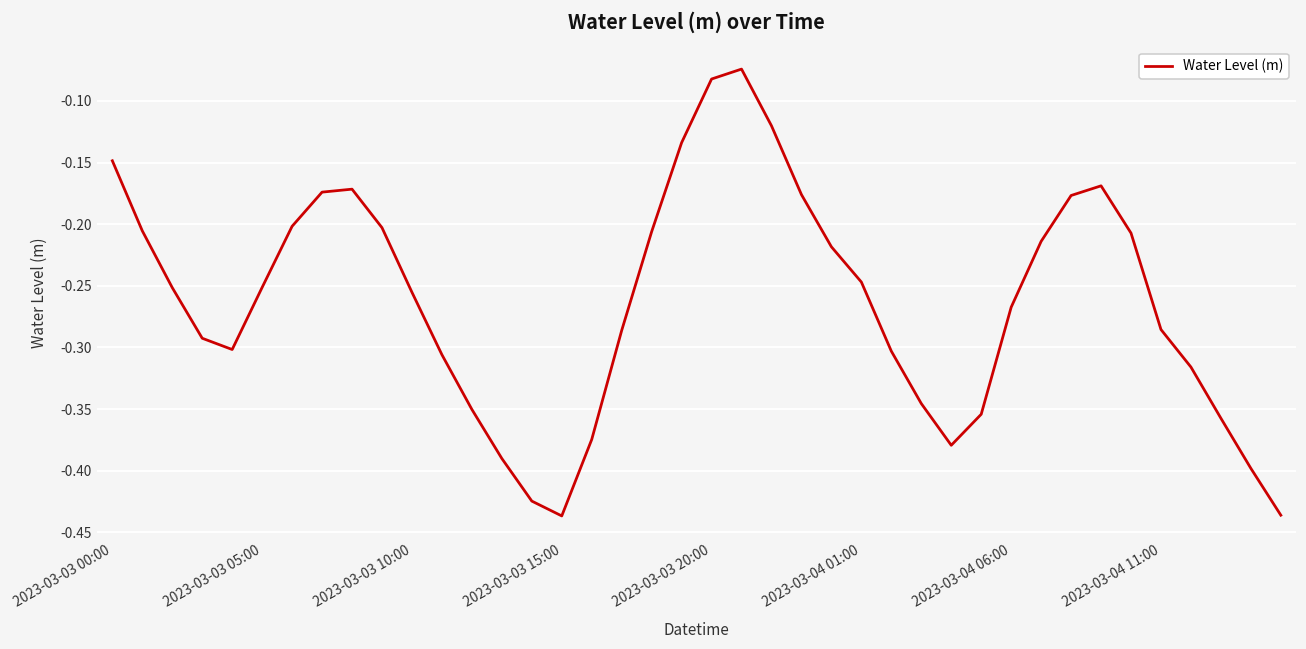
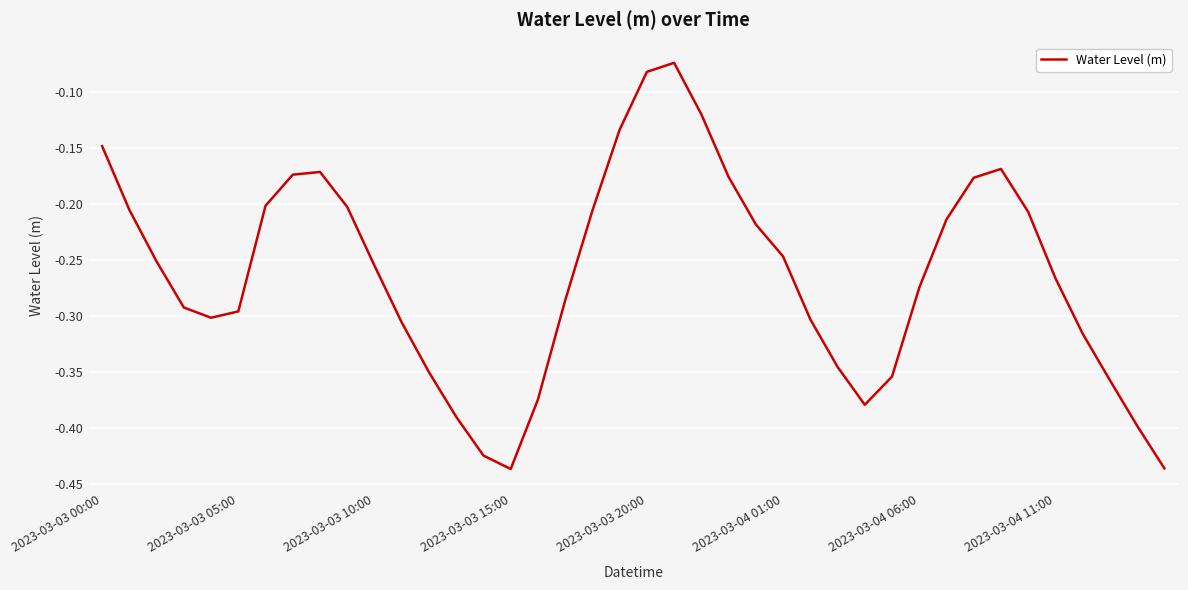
  {
    "2023-03-03 00:00": -0.149,
-   "2023-03-03 05:00": -0.251,
+   "2023-03-03 05:00": -0.296,
    "2023-03-03 10:00": -0.255,
    "2023-03-03 15:00": -0.437,
    "2023-03-03 20:00": -0.082,
    "2023-03-04 01:00": -0.247,
-   "2023-03-04 06:00": -0.267,
-   "2023-03-04 11:00": -0.286
+   "2023-03-04 06:00": -0.275,
+   "2023-03-04 11:00": -0.266
  }
